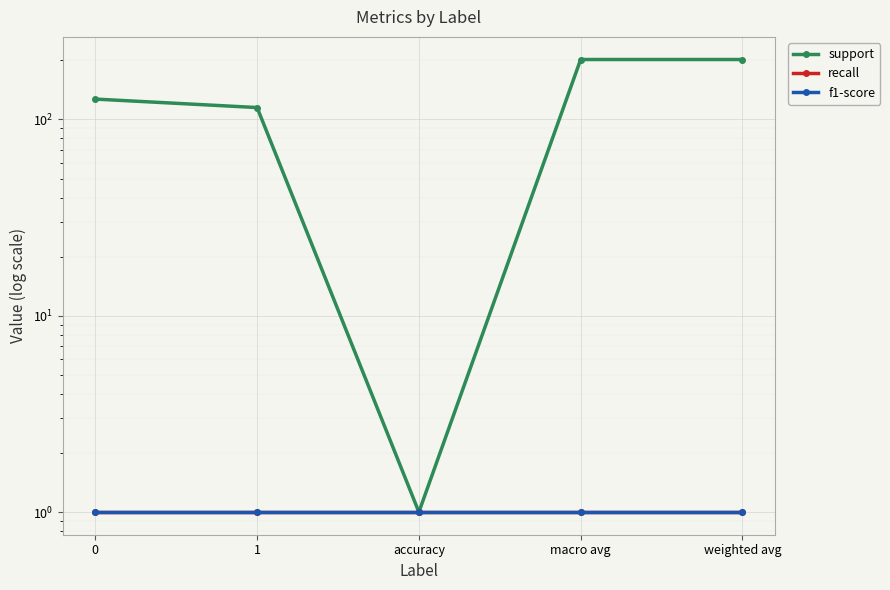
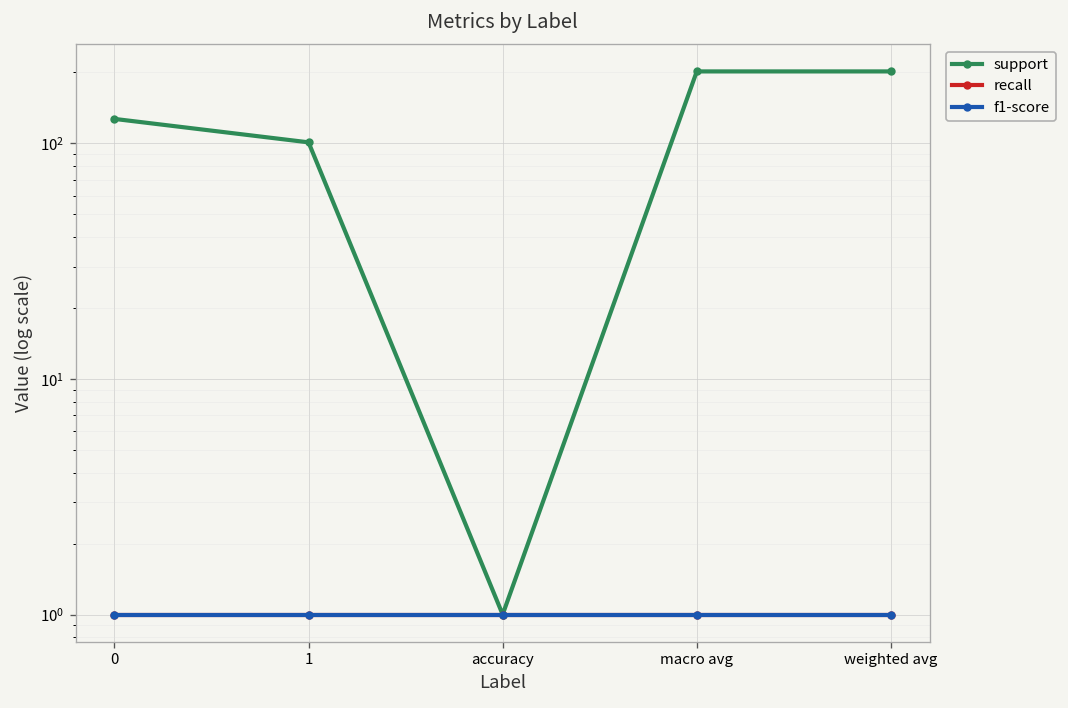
  {
    "support": {
      "0": 130,
-     "1": 120,
+     "1": 100,
      "macro avg": 200,
      "weighted avg": 200
    },
    "f1-score": {
      "0": 1,
      "1": 1,
      "macro avg": 1,
      "weighted avg": 1
    }
  }
